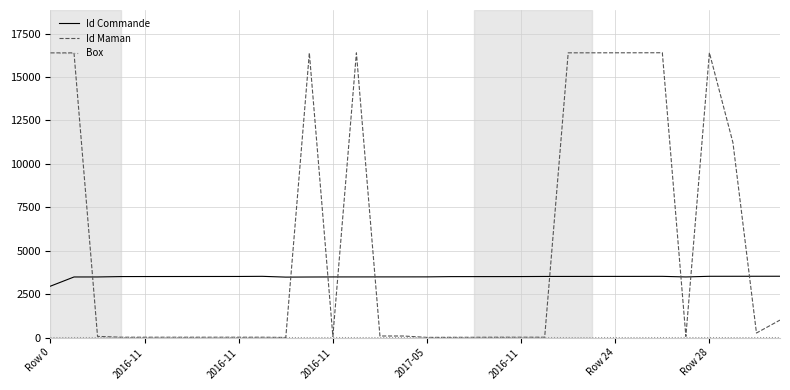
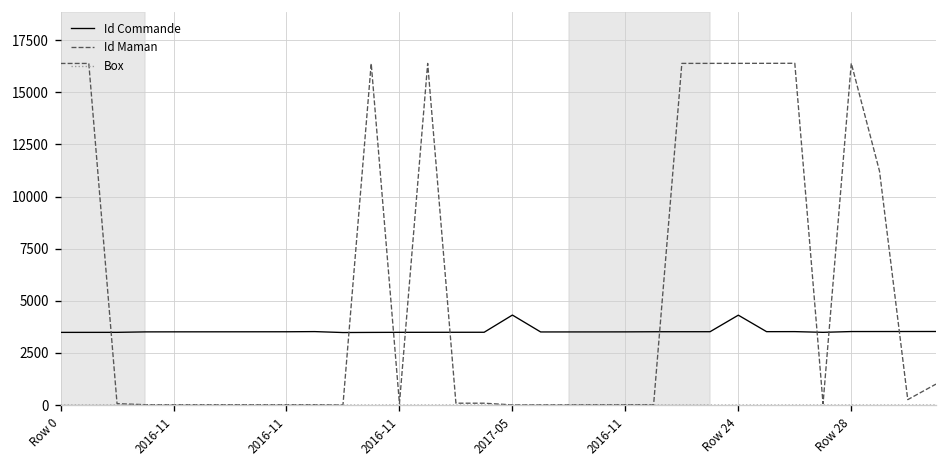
  {
    "Id Commande": {
-     "Row 0": 3000,
-     "2017-05": 3500,
-     "Row 24": 3500,
+     "Row 0": 3500,
+     "2017-05": 4300,
+     "Row 24": 4300,
      "Row 28": 3500
    },
    "Id Maman": {
      "Row 0": 16400,
      "Row 24": 16400,
      "Row 28": 16400
    },
    "Box": {
      "Row 0": 0,
      "Row 24": 0,
      "Row 28": 0
    }
  }
